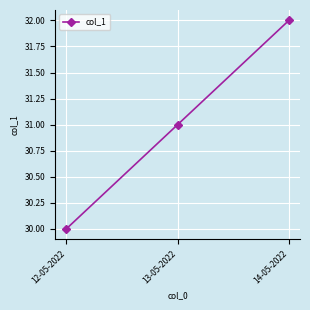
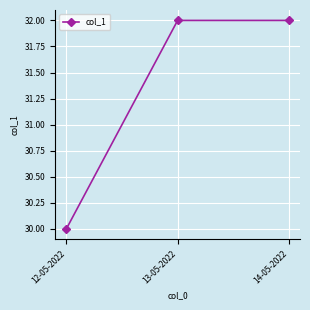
  {
    "12-05-2022": 30,
-   "13-05-2022": 31,
+   "13-05-2022": 32,
    "14-05-2022": 32
  }
